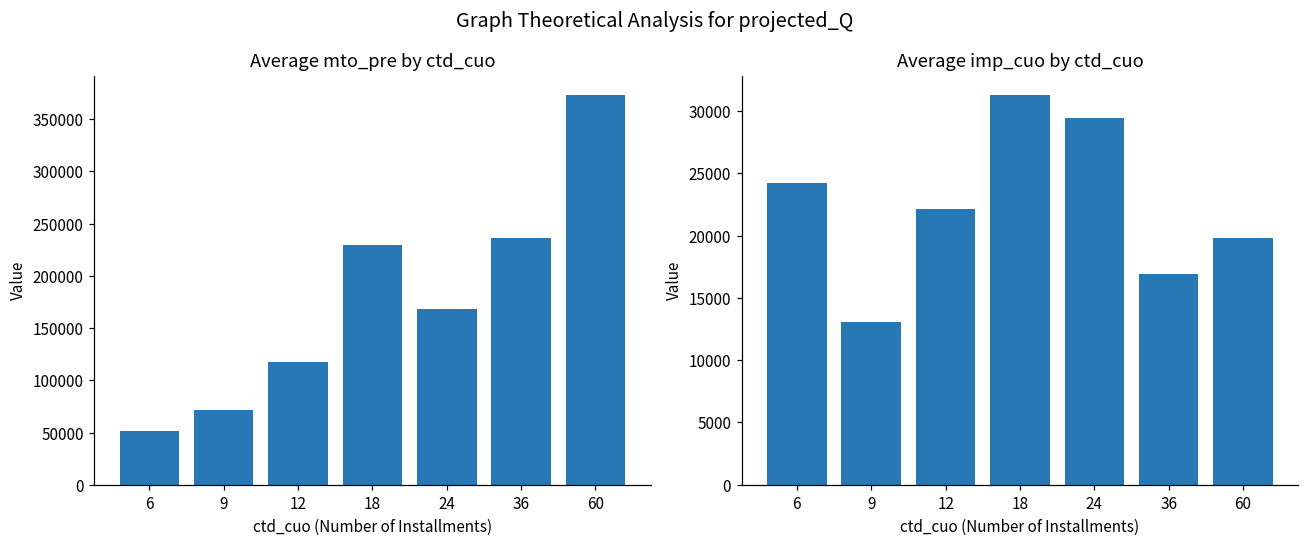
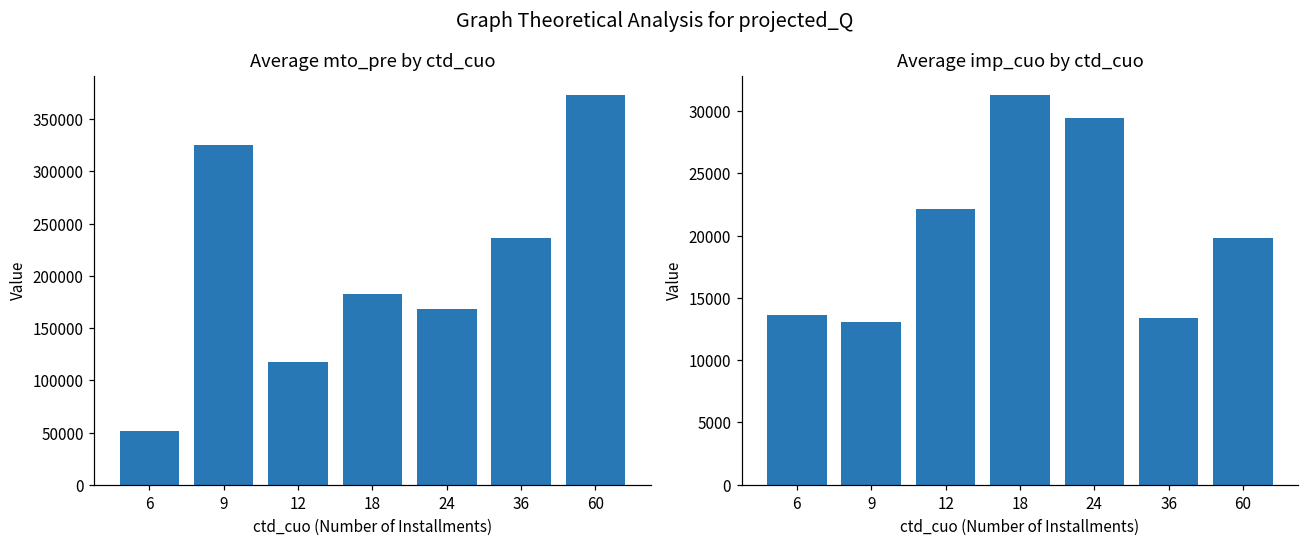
  {
    "Average mto_pre by ctd_cuo": {
      "6": 50000,
-     "9": 70000,
+     "9": 320000,
      "12": 120000,
-     "18": 230000,
+     "18": 180000,
      "24": 170000,
      "36": 240000,
      "60": 370000
    },
    "Average imp_cuo by ctd_cuo": {
-     "6": 24200,
+     "6": 13600,
      "9": 13000,
      "12": 22200,
      "18": 31300,
      "24": 29400,
-     "36": 16900,
+     "36": 13300,
      "60": 19800
    }
  }
